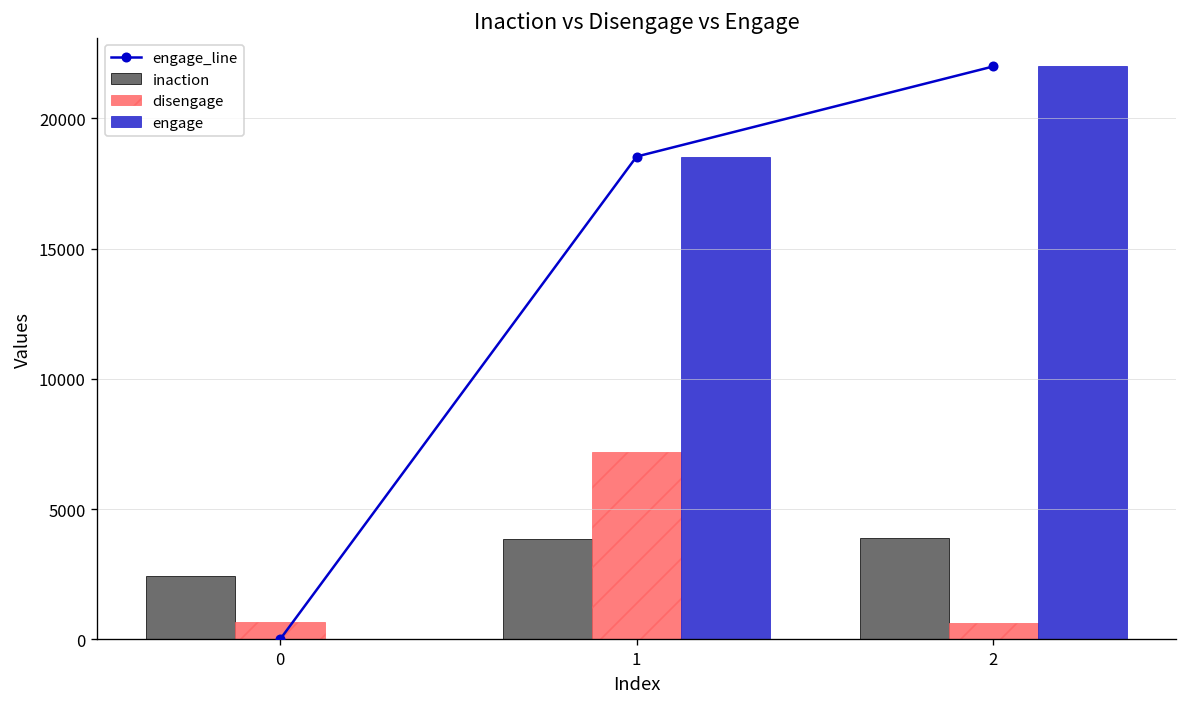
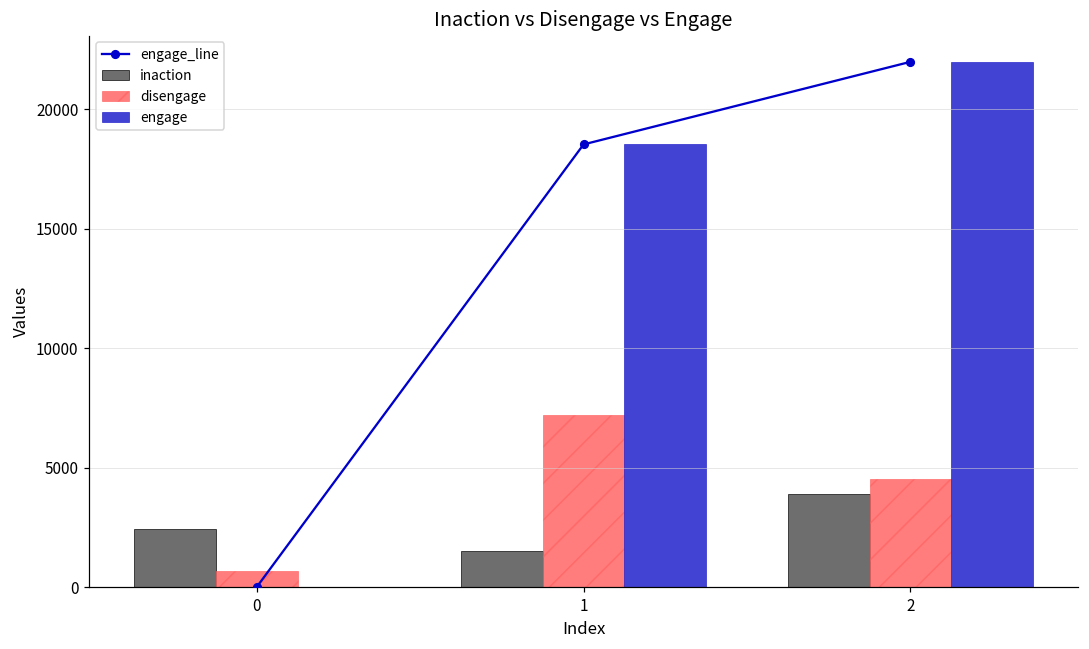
  {
    "inaction": {
      "0": 2400,
-     "1": 3900,
+     "1": 1500,
      "2": 3900
    },
    "disengage": {
      "0": 700,
      "1": 7200,
-     "2": 600
+     "2": 4500
    }
  }
